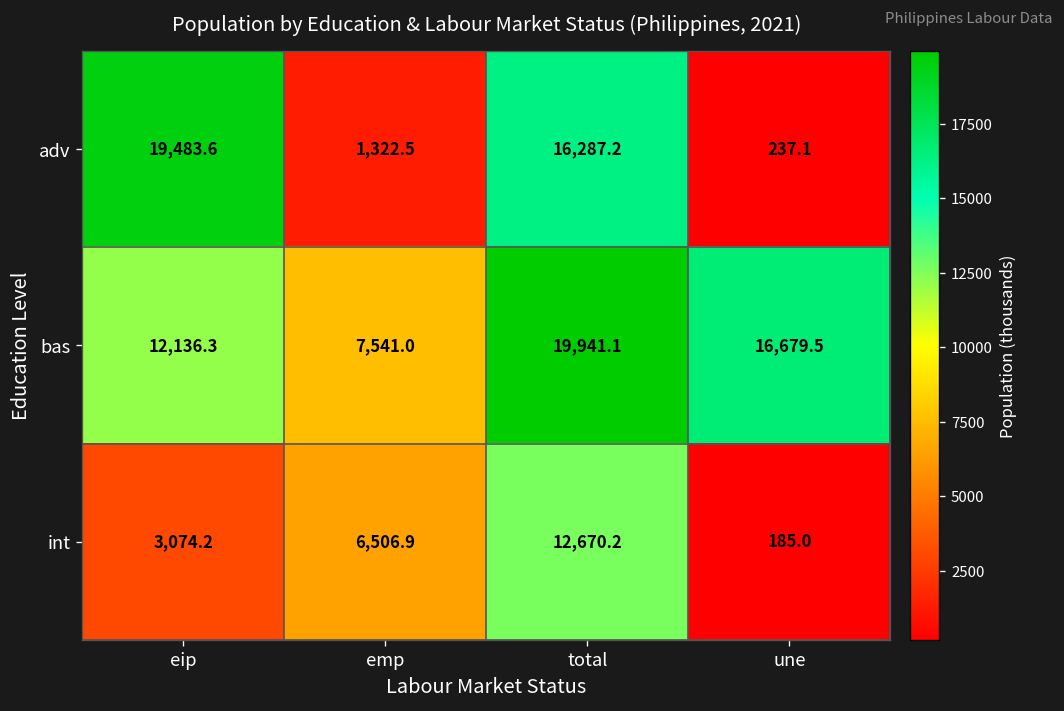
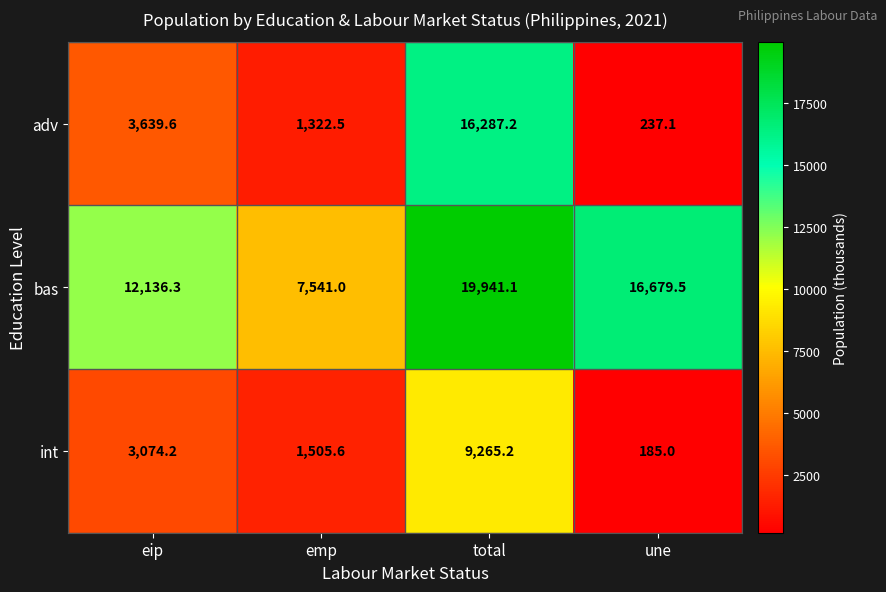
  {
    "adv": {
-     "eip": "19,483.6",
+     "eip": "3,639.6",
      "emp": "1,322.5",
      "total": "16,287.2",
      "une": "237.1"
    },
    "bas": {
      "eip": "12,136.3",
      "emp": "7,541.0",
      "total": "19,941.1",
      "une": "16,679.5"
    },
    "int": {
      "eip": "3,074.2",
-     "emp": "6,506.9",
-     "total": "12,670.2",
+     "emp": "1,505.6",
+     "total": "9,265.2",
      "une": "185.0"
    }
  }
